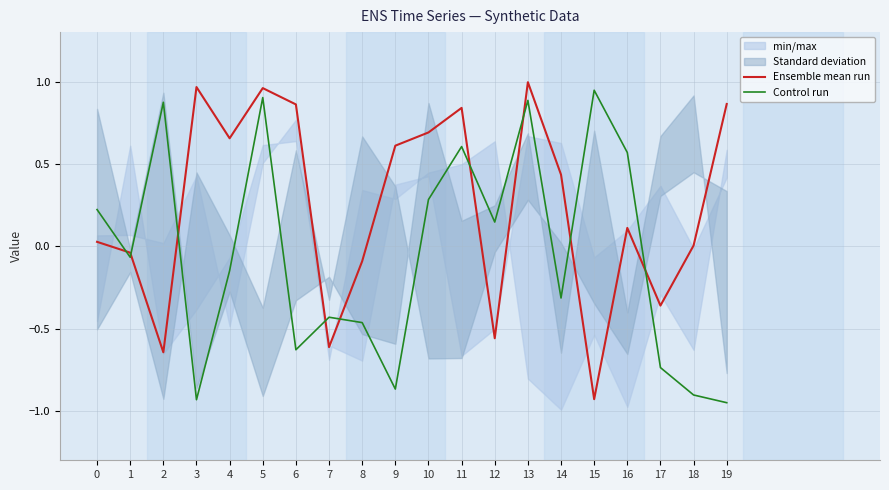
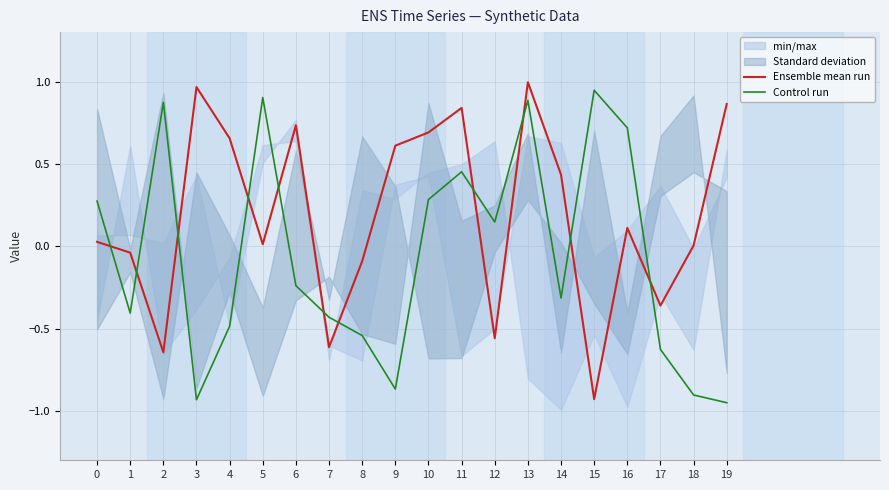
  {
    "Ensemble mean run": {
      "0": 0.03,
      "1": -0.04,
      "2": -0.64,
      "3": 0.97,
      "4": 0.66,
-     "5": 0.96,
-     "6": 0.86,
+     "5": 0.01,
+     "6": 0.73,
      "8": -0.09,
      "9": 0.61,
      "10": 0.69,
      "11": 0.84,
      "12": -0.56,
      "13": 1.00,
      "14": 0.43,
      "15": -0.93,
      "17": -0.36,
      "18": 0.00,
      "19": 0.86
    },
    "Control run": {
-     "0": 0.22,
-     "1": -0.07,
+     "0": 0.27,
+     "1": -0.41,
      "2": 0.87,
      "3": -0.93,
-     "4": -0.15,
+     "4": -0.49,
      "5": 0.90,
-     "6": -0.63,
+     "6": -0.24,
      "7": -0.43,
-     "8": -0.46,
+     "8": -0.54,
      "9": -0.87,
      "10": 0.28,
-     "11": 0.60,
+     "11": 0.45,
      "12": 0.15,
      "13": 0.89,
      "14": -0.31,
      "15": 0.95,
-     "16": 0.57,
-     "17": -0.74,
+     "16": 0.72,
+     "17": -0.63,
      "18": -0.90,
      "19": -0.95
    }
  }
